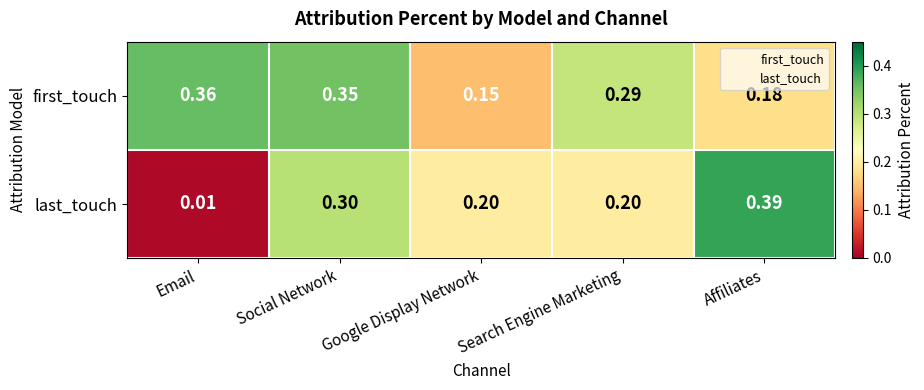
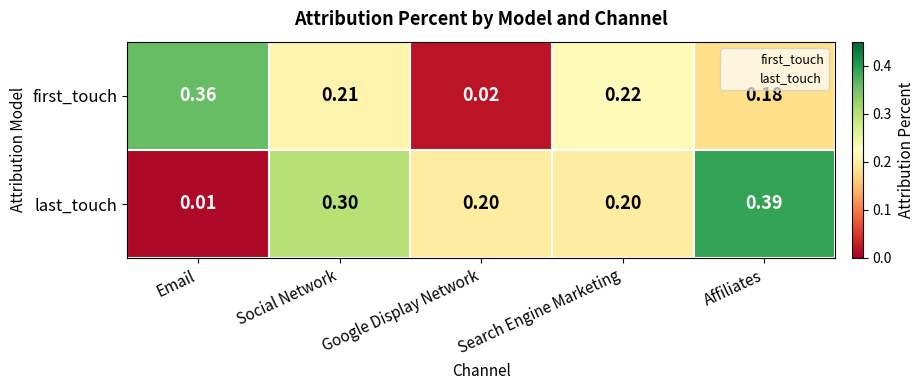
  {
    "first_touch": {
      "Email": 0.36,
-     "Social Network": 0.35,
-     "Google Display Network": 0.15,
-     "Search Engine Marketing": 0.29
+     "Social Network": 0.21,
+     "Google Display Network": 0.02,
+     "Search Engine Marketing": 0.22
    },
    "last_touch": {
      "Email": 0.01,
      "Social Network": 0.30,
      "Google Display Network": 0.20,
      "Search Engine Marketing": 0.20,
      "Affiliates": 0.39
    }
  }
